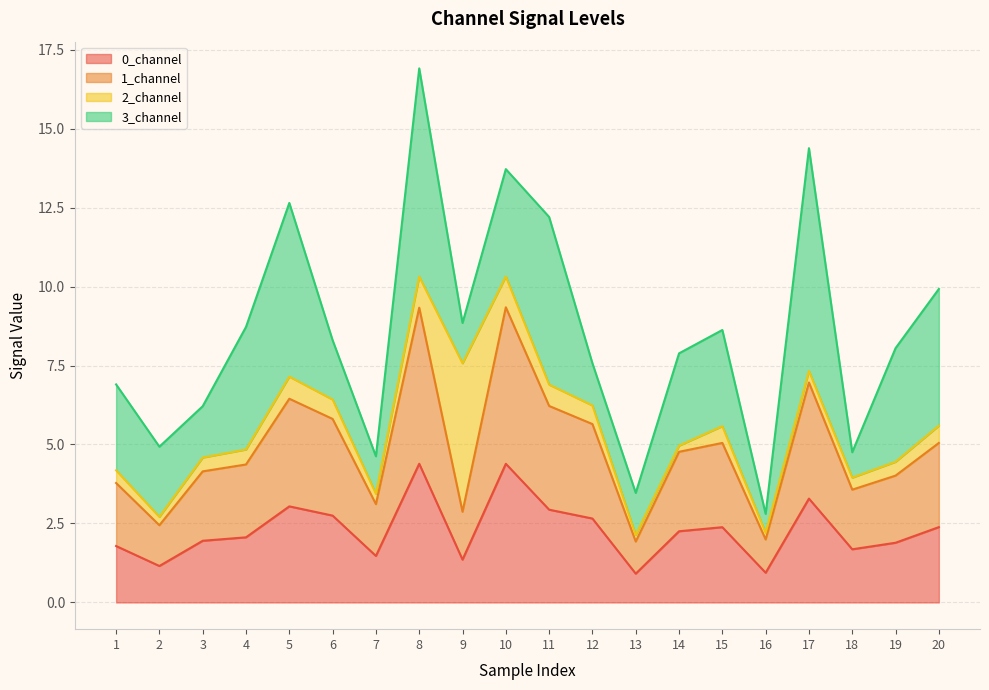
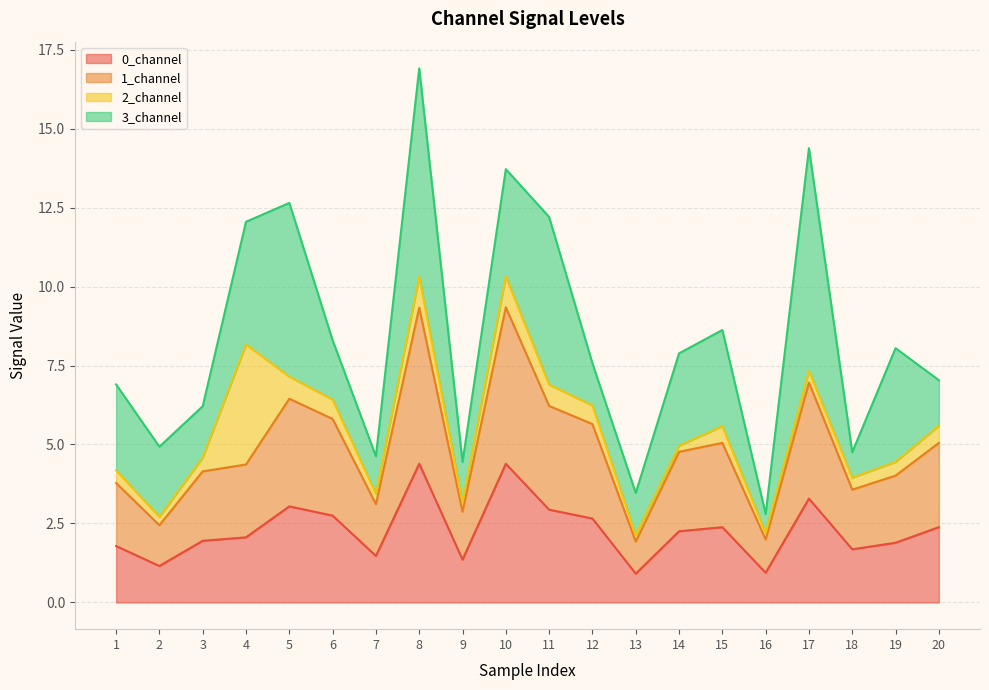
  {
    "2_channel": {
      "1": 0.4,
      "2": 0.3,
      "3": 0.4,
-     "4": 0.5,
+     "4": 3.8,
      "5": 0.7,
      "6": 0.6,
      "7": 0.3,
      "8": 1.0,
-     "9": 4.7,
+     "9": 0.3,
      "10": 1.0,
      "11": 0.7,
      "12": 0.6,
      "13": 0.2,
      "14": 0.2,
      "15": 0.5,
      "16": 0.2,
      "17": 0.4,
      "18": 0.4,
      "19": 0.4,
      "20": 0.5
    },
    "3_channel": {
      "1": 2.7,
      "2": 2.2,
      "3": 1.6,
      "4": 3.9,
      "5": 5.5,
      "6": 1.9,
      "7": 1.2,
      "8": 6.6,
      "9": 1.3,
      "10": 3.4,
      "11": 5.3,
      "12": 1.3,
      "13": 1.3,
      "14": 2.9,
      "15": 3.0,
      "16": 0.6,
      "17": 7.1,
      "18": 0.8,
      "19": 3.6,
-     "20": 4.3
+     "20": 1.4
    }
  }
